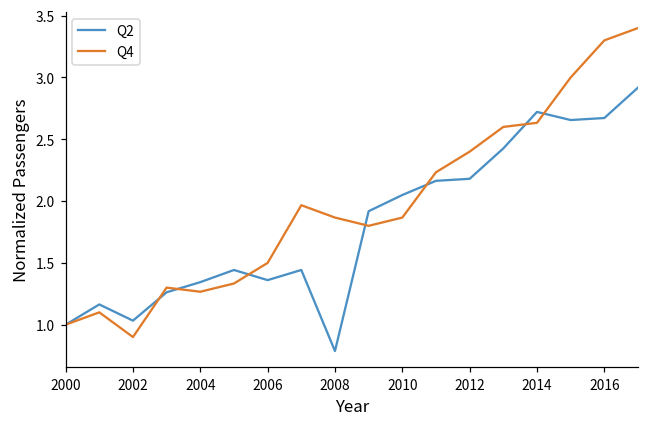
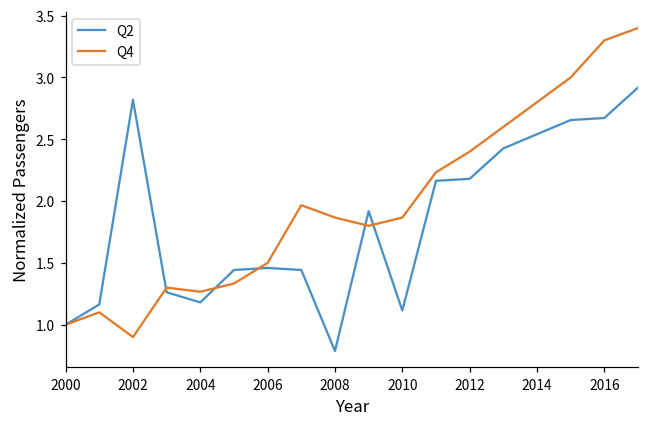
  {
    "Q2": {
-     "2002": 1.03,
-     "2004": 1.34,
-     "2006": 1.36,
+     "2002": 2.82,
+     "2004": 1.18,
+     "2006": 1.46,
      "2008": 0.79,
-     "2010": 2.05,
+     "2010": 1.11,
      "2012": 2.18,
-     "2014": 2.72,
+     "2014": 2.54,
      "2016": 2.67
    },
    "Q4": {
      "2002": 0.90,
      "2004": 1.27,
      "2006": 1.50,
      "2008": 1.87,
      "2010": 1.87,
      "2012": 2.40,
-     "2014": 2.63,
+     "2014": 2.80,
      "2016": 3.30
    }
  }
